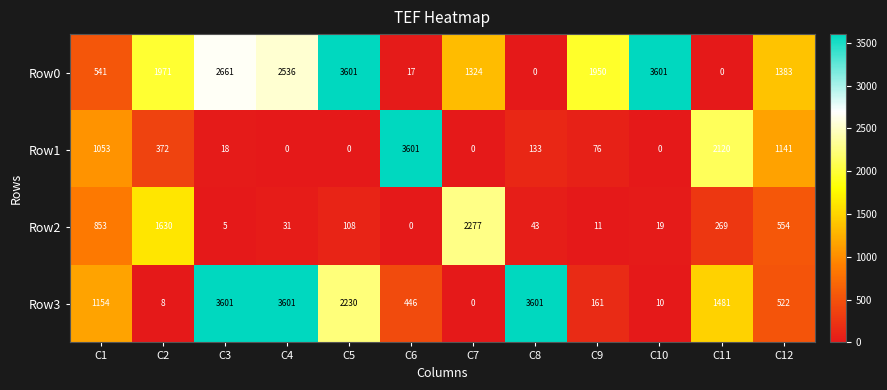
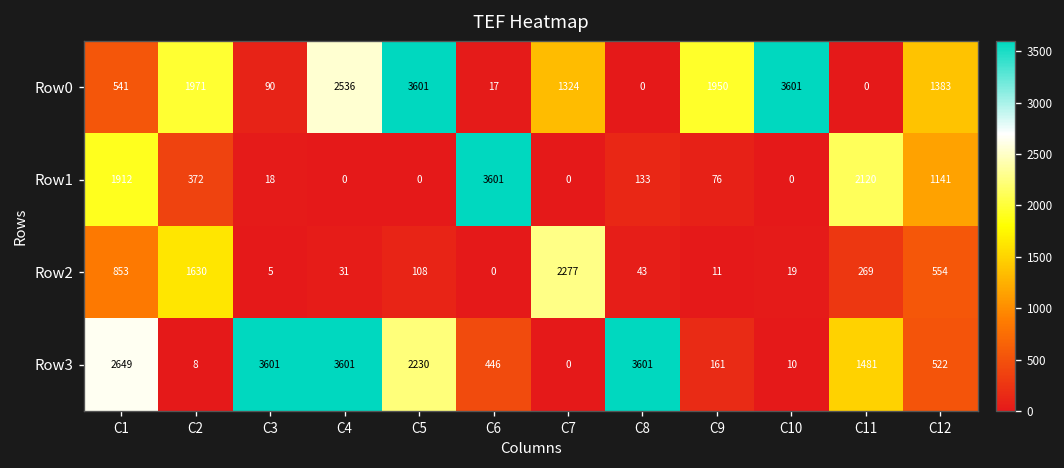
  {
    "Row0": {
      "C1": 541,
      "C2": 1971,
-     "C3": 2661,
+     "C3": 90,
      "C4": 2536,
      "C5": 3601,
      "C6": 17,
      "C7": 1324,
      "C8": 0,
      "C9": 1950,
      "C10": 3601,
      "C11": 0,
      "C12": 1383
    },
    "Row1": {
-     "C1": 1053,
+     "C1": 1912,
      "C2": 372,
      "C3": 18,
      "C4": 0,
      "C5": 0,
      "C6": 3601,
      "C7": 0,
      "C8": 133,
      "C9": 76,
      "C10": 0,
      "C11": 2120,
      "C12": 1141
    },
    "Row2": {
      "C1": 853,
      "C2": 1630,
      "C3": 5,
      "C4": 31,
      "C5": 108,
      "C6": 0,
      "C7": 2277,
      "C8": 43,
      "C9": 11,
      "C10": 19,
      "C11": 269,
      "C12": 554
    },
    "Row3": {
-     "C1": 1154,
+     "C1": 2649,
      "C2": 8,
      "C3": 3601,
      "C4": 3601,
      "C5": 2230,
      "C6": 446,
      "C7": 0,
      "C8": 3601,
      "C9": 161,
      "C10": 10,
      "C11": 1481,
      "C12": 522
    }
  }
